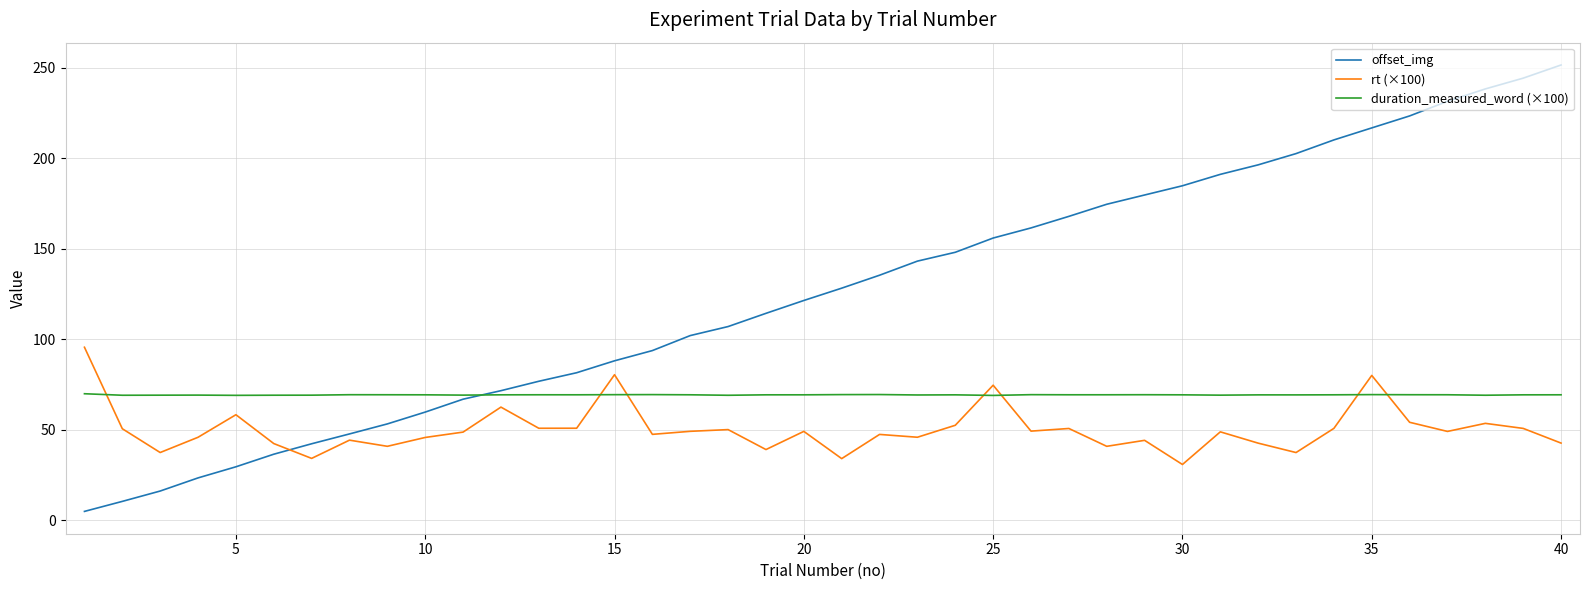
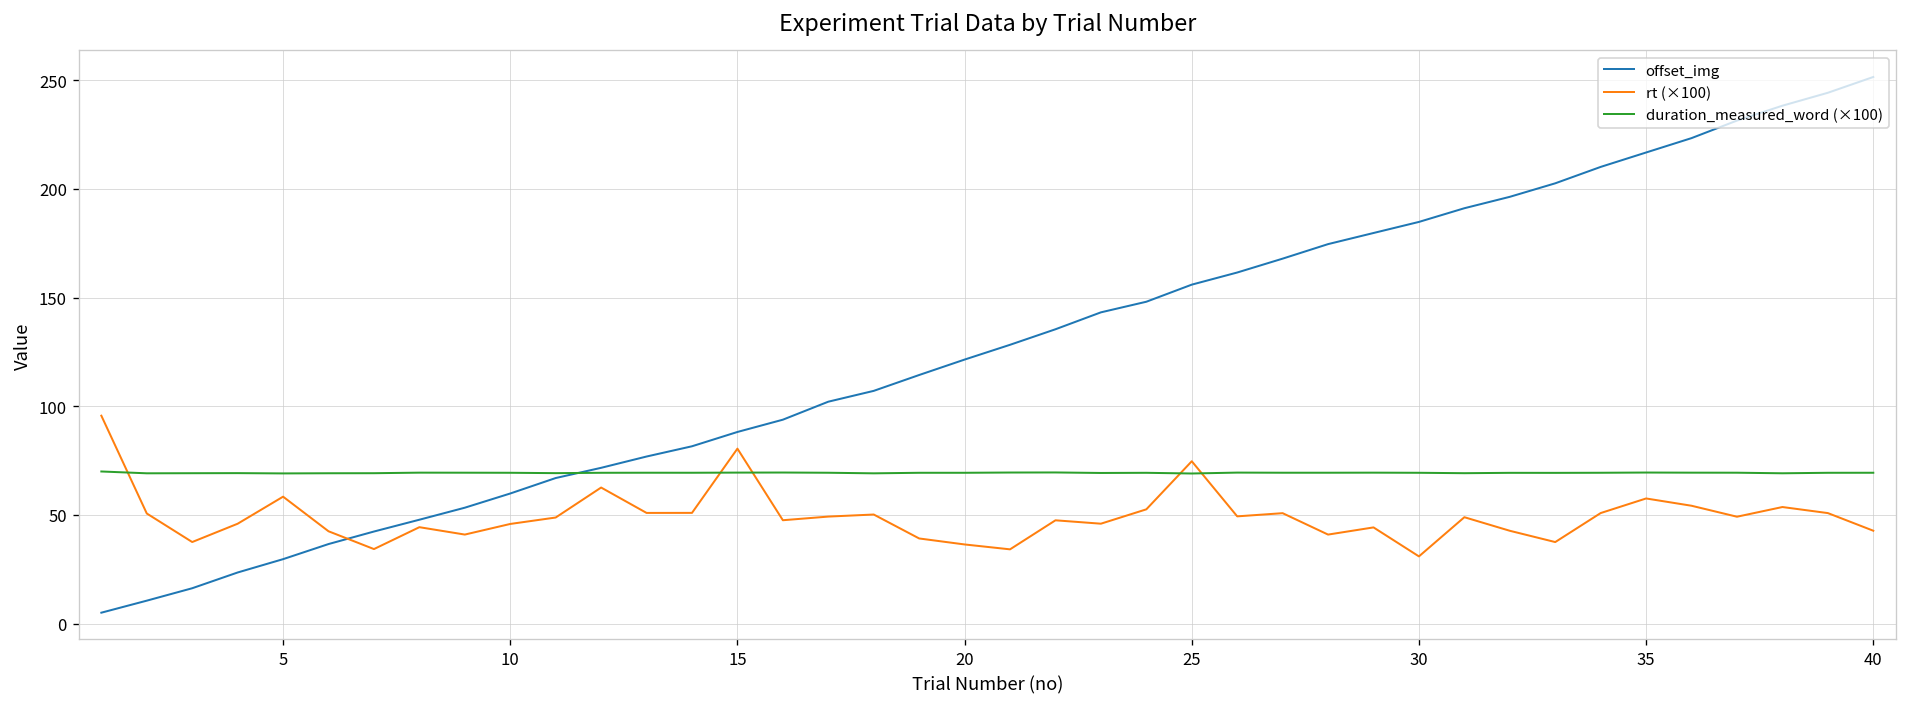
  {
    "offset_img": {
      "5": 30,
      "10": 60,
      "15": 88,
      "20": 121,
      "25": 156,
      "30": 185,
      "35": 217
    },
    "rt (×100)": {
      "5": 58,
      "10": 46,
      "15": 80,
-     "20": 49,
+     "20": 36,
      "25": 75,
      "30": 31,
-     "35": 80,
+     "35": 58,
      "40": 43
    },
    "duration_measured_word (×100)": {
      "5": 69,
      "10": 69,
      "15": 69,
      "20": 69,
      "25": 69,
      "30": 69,
      "35": 69,
      "40": 69
    }
  }
